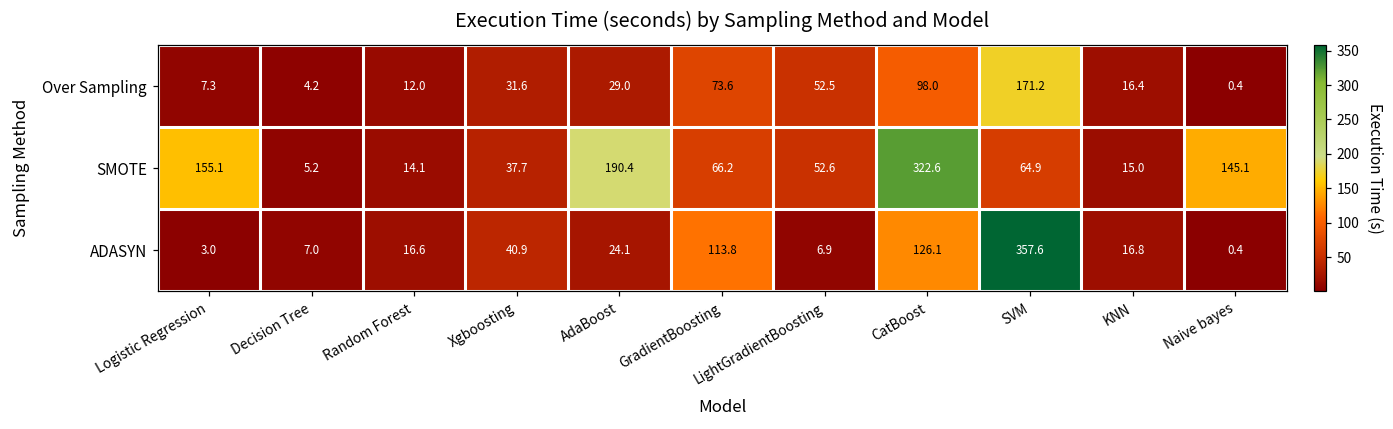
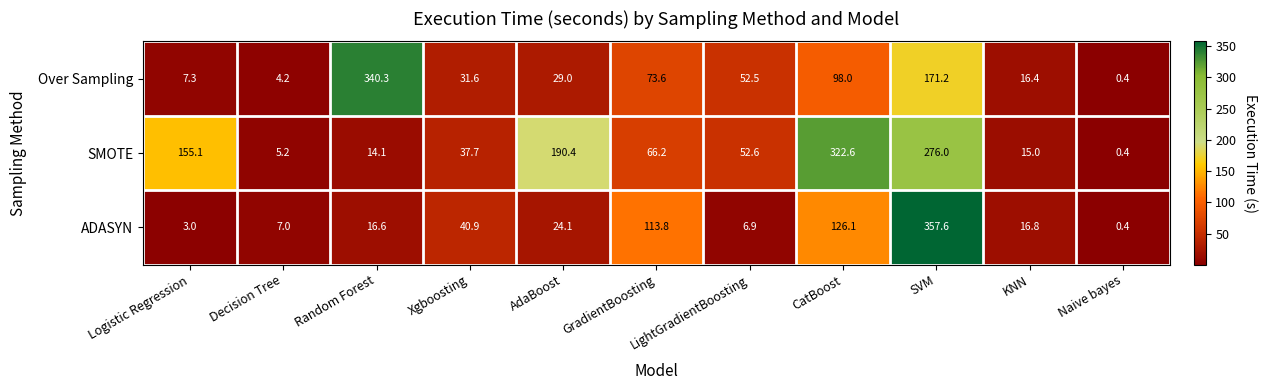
  {
    "Over Sampling": {
      "Logistic Regression": 7.3,
      "Decision Tree": 4.2,
-     "Random Forest": 12.0,
+     "Random Forest": 340.3,
      "Xgboosting": 31.6,
      "AdaBoost": 29.0,
      "GradientBoosting": 73.6,
      "LightGradientBoosting": 52.5,
      "CatBoost": 98.0,
      "SVM": 171.2,
      "KNN": 16.4,
      "Naive bayes": 0.4
    },
    "SMOTE": {
      "Logistic Regression": 155.1,
      "Decision Tree": 5.2,
      "Random Forest": 14.1,
      "Xgboosting": 37.7,
      "AdaBoost": 190.4,
      "GradientBoosting": 66.2,
      "LightGradientBoosting": 52.6,
      "CatBoost": 322.6,
-     "SVM": 64.9,
+     "SVM": 276.0,
      "KNN": 15.0,
-     "Naive bayes": 145.1
+     "Naive bayes": 0.4
    },
    "ADASYN": {
      "Logistic Regression": 3.0,
      "Decision Tree": 7.0,
      "Random Forest": 16.6,
      "Xgboosting": 40.9,
      "AdaBoost": 24.1,
      "GradientBoosting": 113.8,
      "LightGradientBoosting": 6.9,
      "CatBoost": 126.1,
      "SVM": 357.6,
      "KNN": 16.8,
      "Naive bayes": 0.4
    }
  }
